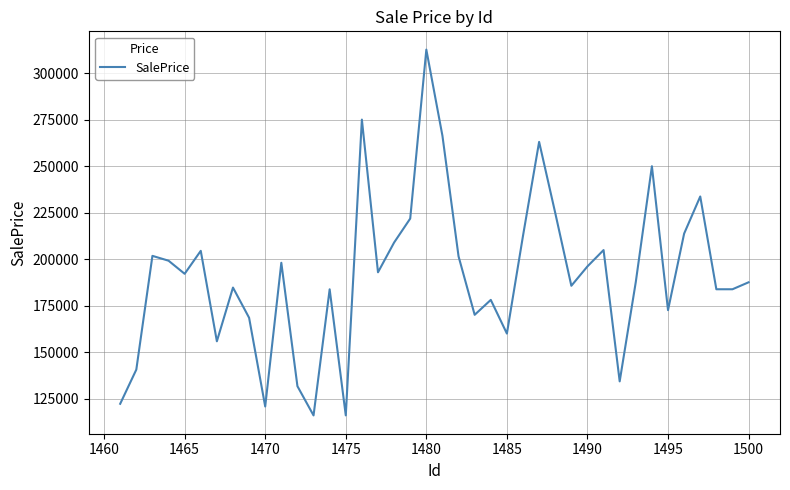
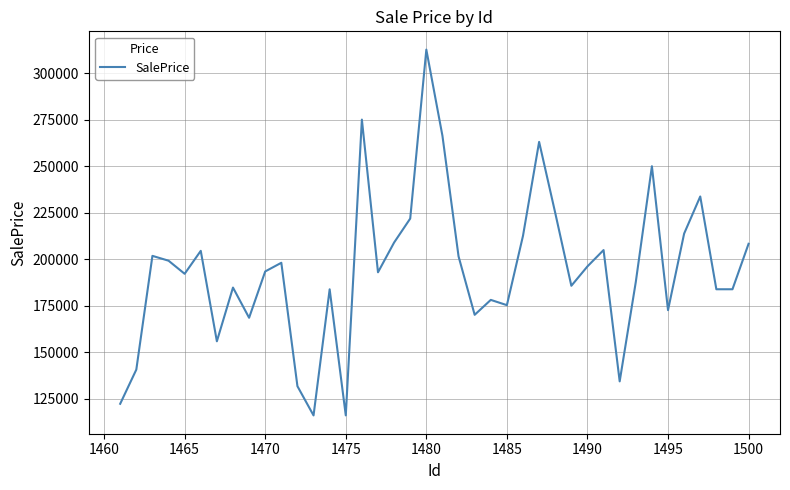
  {
    "1465": 192000,
-   "1470": 121000,
+   "1470": 193000,
    "1475": 116000,
    "1480": 313000,
-   "1485": 160000,
+   "1485": 175000,
    "1490": 196000,
    "1495": 173000,
-   "1500": 188000
+   "1500": 208000
  }
